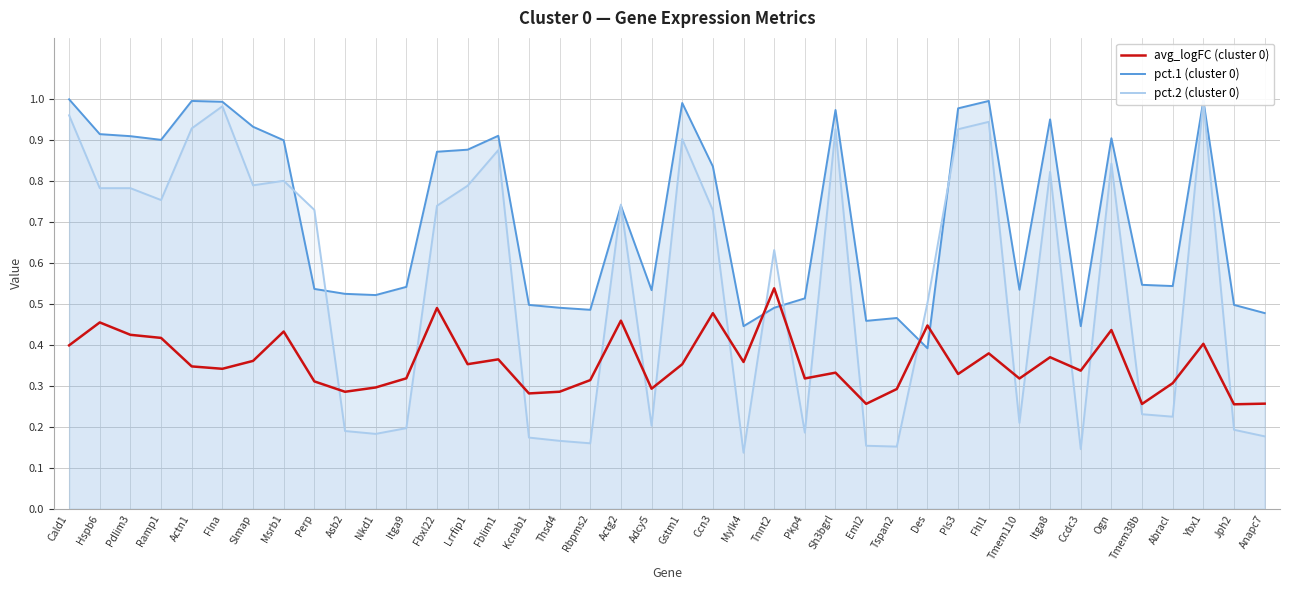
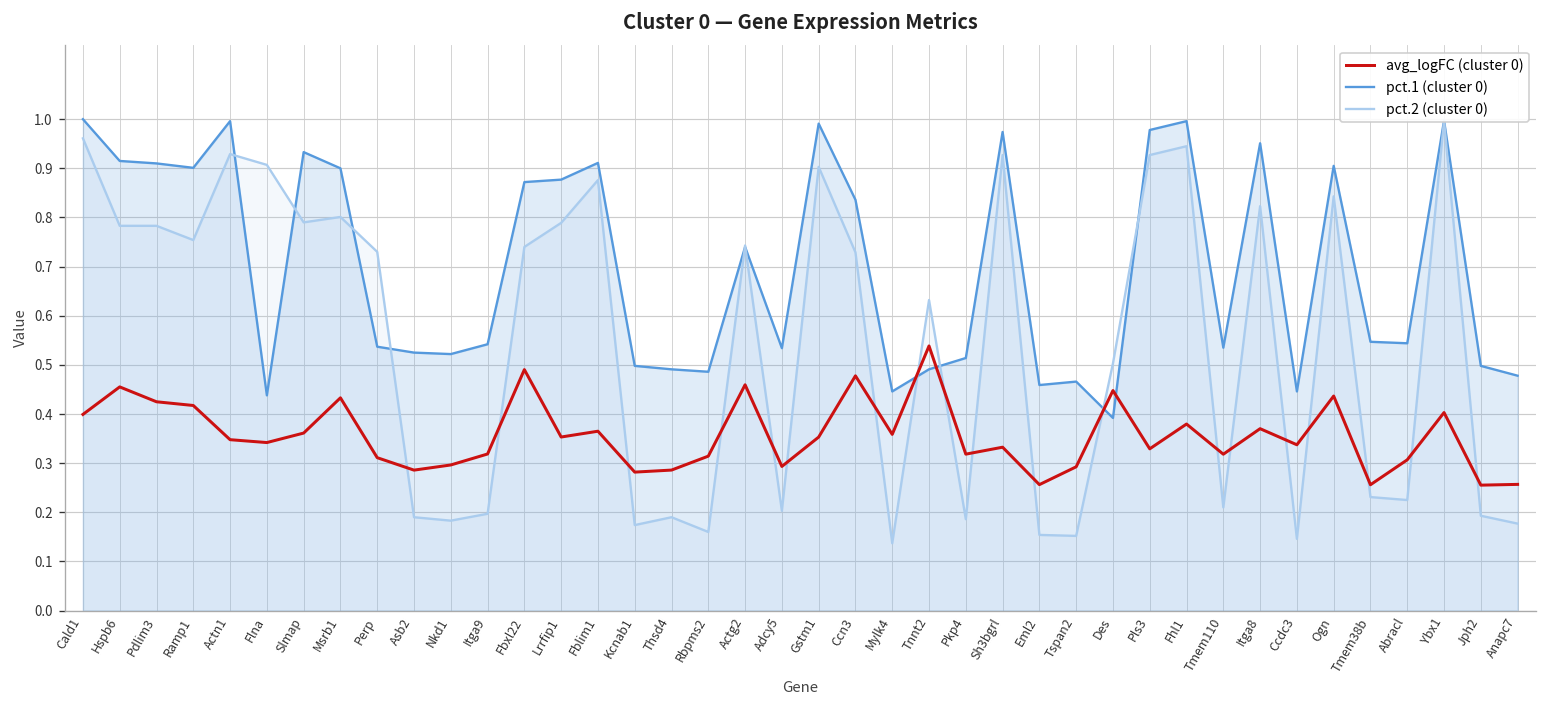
  {
    "avg_logFC (cluster 0)": {
      "Cald1": 0.40,
      "Hspb6": 0.46,
      "Pdlim3": 0.42,
      "Ramp1": 0.42,
      "Actn1": 0.35,
      "Flna": 0.34,
      "Slmap": 0.36,
      "Msrb1": 0.43,
      "Perp": 0.31,
      "Asb2": 0.29,
      "Nkd1": 0.30,
      "Itga9": 0.32,
      "Fbxl22": 0.49,
      "Lrrfip1": 0.35,
      "Fblim1": 0.37,
      "Kcnab1": 0.28,
      "Thsd4": 0.29,
      "Rbpms2": 0.31,
      "Actg2": 0.46,
      "Adcy5": 0.29,
      "Gstm1": 0.35,
      "Ccn3": 0.48,
      "Mylk4": 0.36,
      "Tnnt2": 0.54,
      "Pkp4": 0.32,
      "Sh3bgrl": 0.33,
      "Eml2": 0.26,
      "Tspan2": 0.29,
      "Des": 0.45,
      "Pls3": 0.33,
      "Fhl1": 0.38,
      "Tmem110": 0.32,
      "Itga8": 0.37,
      "Ccdc3": 0.34,
      "Ogn": 0.44,
      "Tmem38b": 0.26,
      "Abracl": 0.31,
      "Ybx1": 0.40,
      "Jph2": 0.26,
      "Anapc7": 0.26
    },
    "pct.1 (cluster 0)": {
      "Cald1": 1.00,
      "Hspb6": 0.92,
      "Pdlim3": 0.91,
      "Ramp1": 0.90,
      "Actn1": 1.00,
-     "Flna": 0.99,
+     "Flna": 0.44,
      "Slmap": 0.93,
      "Msrb1": 0.90,
      "Perp": 0.54,
      "Asb2": 0.53,
      "Nkd1": 0.52,
      "Itga9": 0.54,
      "Fbxl22": 0.87,
      "Lrrfip1": 0.88,
      "Fblim1": 0.91,
      "Kcnab1": 0.50,
      "Thsd4": 0.49,
      "Rbpms2": 0.49,
      "Adcy5": 0.53,
      "Gstm1": 0.99,
      "Ccn3": 0.84,
      "Mylk4": 0.45,
      "Tnnt2": 0.49,
      "Pkp4": 0.51,
      "Sh3bgrl": 0.97,
      "Eml2": 0.46,
      "Tspan2": 0.47,
      "Des": 0.39,
      "Pls3": 0.98,
      "Fhl1": 1.00,
      "Tmem110": 0.54,
      "Itga8": 0.95,
      "Ccdc3": 0.45,
      "Ogn": 0.91,
      "Tmem38b": 0.55,
      "Abracl": 0.54,
      "Jph2": 0.50,
      "Anapc7": 0.48
    },
    "pct.2 (cluster 0)": {
      "Cald1": 0.96,
      "Hspb6": 0.78,
      "Pdlim3": 0.78,
      "Ramp1": 0.75,
      "Actn1": 0.93,
-     "Flna": 0.98,
+     "Flna": 0.91,
      "Slmap": 0.79,
      "Msrb1": 0.80,
      "Perp": 0.73,
      "Asb2": 0.19,
      "Nkd1": 0.18,
      "Itga9": 0.20,
      "Fbxl22": 0.74,
      "Lrrfip1": 0.79,
      "Fblim1": 0.88,
      "Kcnab1": 0.17,
-     "Thsd4": 0.17,
+     "Thsd4": 0.19,
      "Rbpms2": 0.16,
      "Adcy5": 0.20,
      "Gstm1": 0.90,
      "Ccn3": 0.73,
      "Mylk4": 0.14,
      "Tnnt2": 0.63,
      "Pkp4": 0.19,
      "Sh3bgrl": 0.93,
      "Eml2": 0.15,
      "Tspan2": 0.15,
      "Des": 0.50,
      "Pls3": 0.93,
      "Fhl1": 0.95,
      "Tmem110": 0.21,
      "Itga8": 0.82,
      "Ccdc3": 0.15,
      "Ogn": 0.84,
      "Tmem38b": 0.23,
      "Abracl": 0.23,
      "Jph2": 0.19,
      "Anapc7": 0.18
    }
  }
